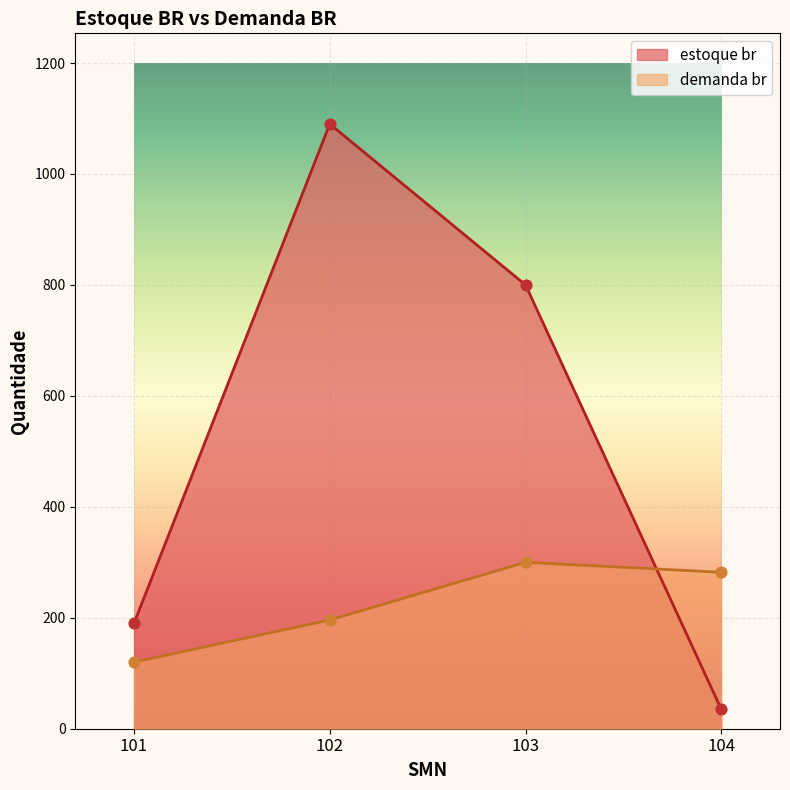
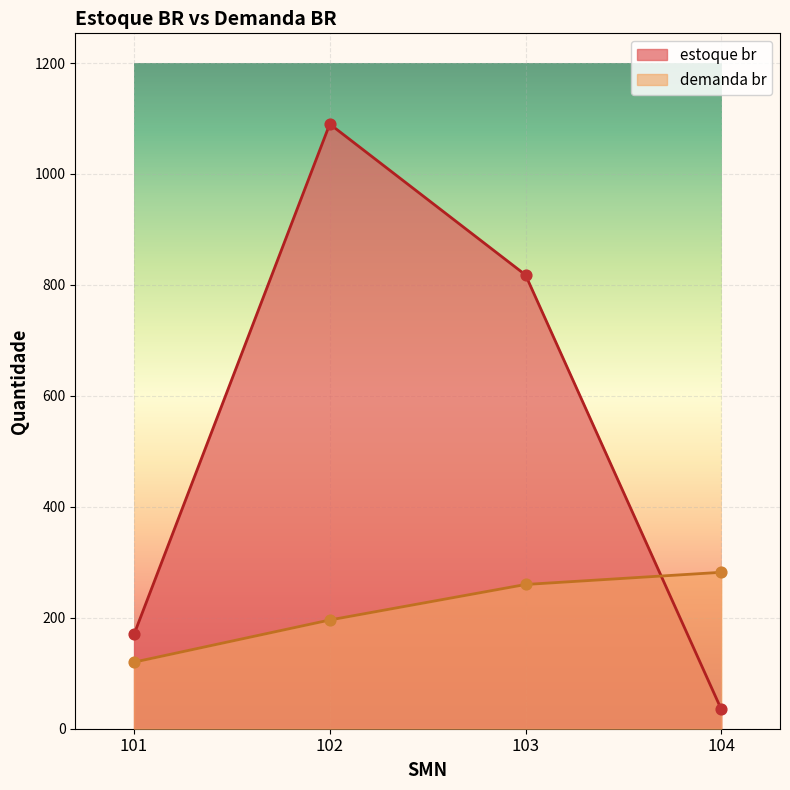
  {
    "estoque br": {
-     "101": 190,
+     "101": 170,
      "102": 1090,
-     "103": 800,
+     "103": 820,
      "104": 40
    },
    "demanda br": {
      "101": 120,
      "102": 200,
-     "103": 300,
+     "103": 260,
      "104": 280
    }
  }
